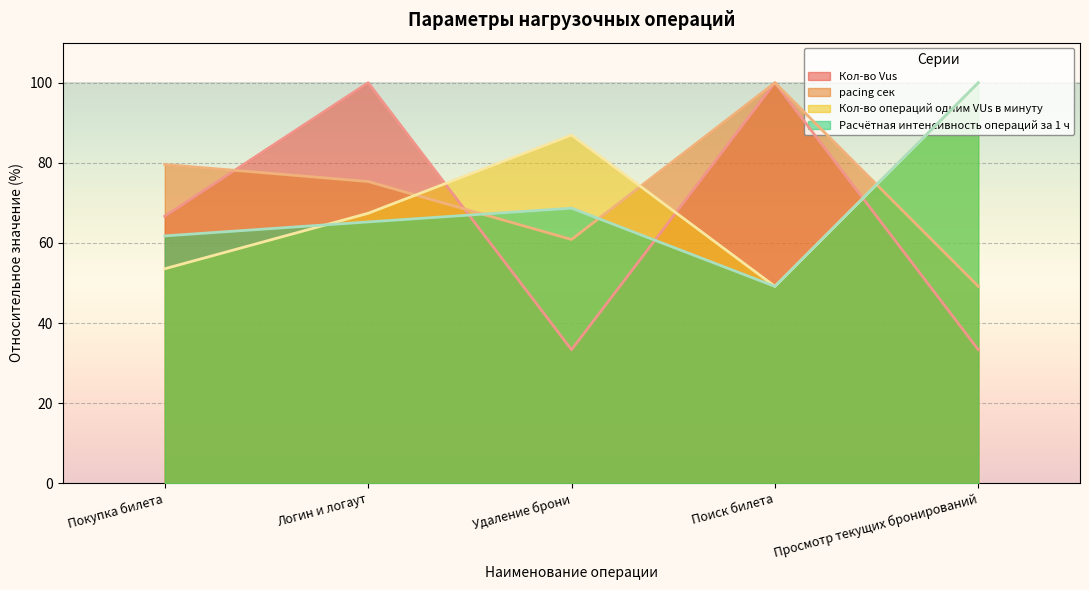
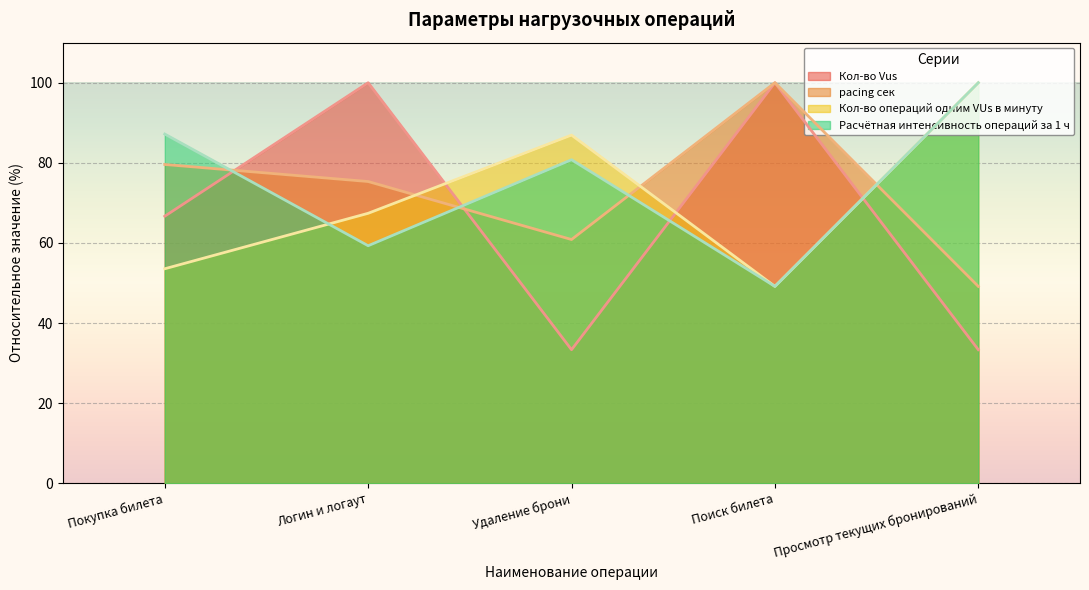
  {
    "Кол-во операций одним VUs в минуту": {
      "Покупка билета": 54,
      "Логин и логаут": 67,
      "Удаление брони": 87
    },
    "Расчётная интенсивность операций за 1 ч": {
-     "Покупка билета": 62,
-     "Логин и логаут": 65,
-     "Удаление брони": 69
+     "Покупка билета": 87,
+     "Логин и логаут": 59,
+     "Удаление брони": 81
    }
  }
